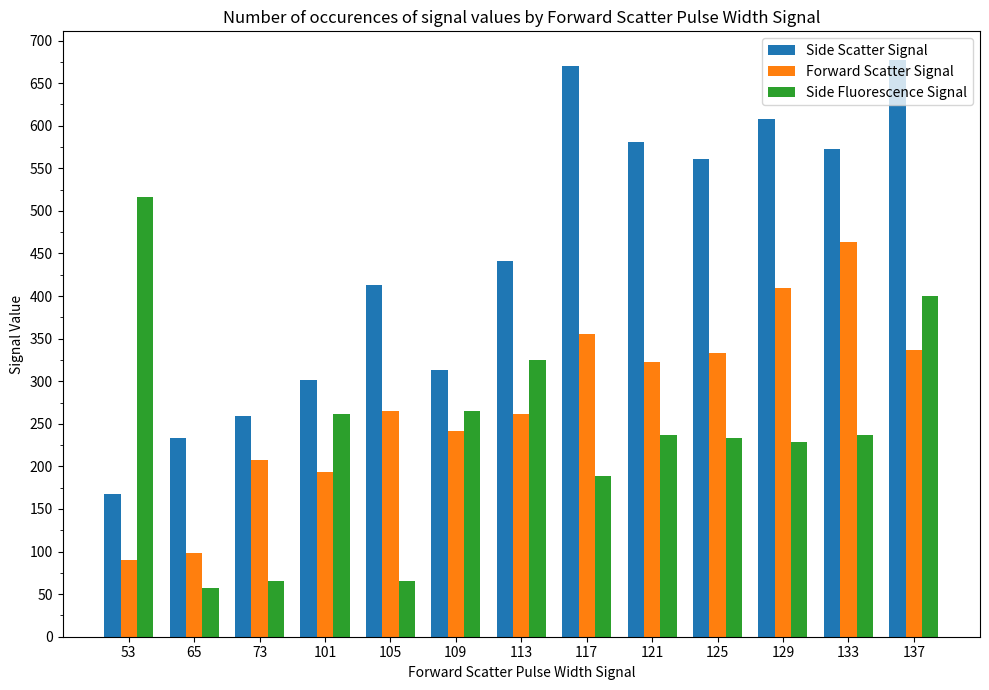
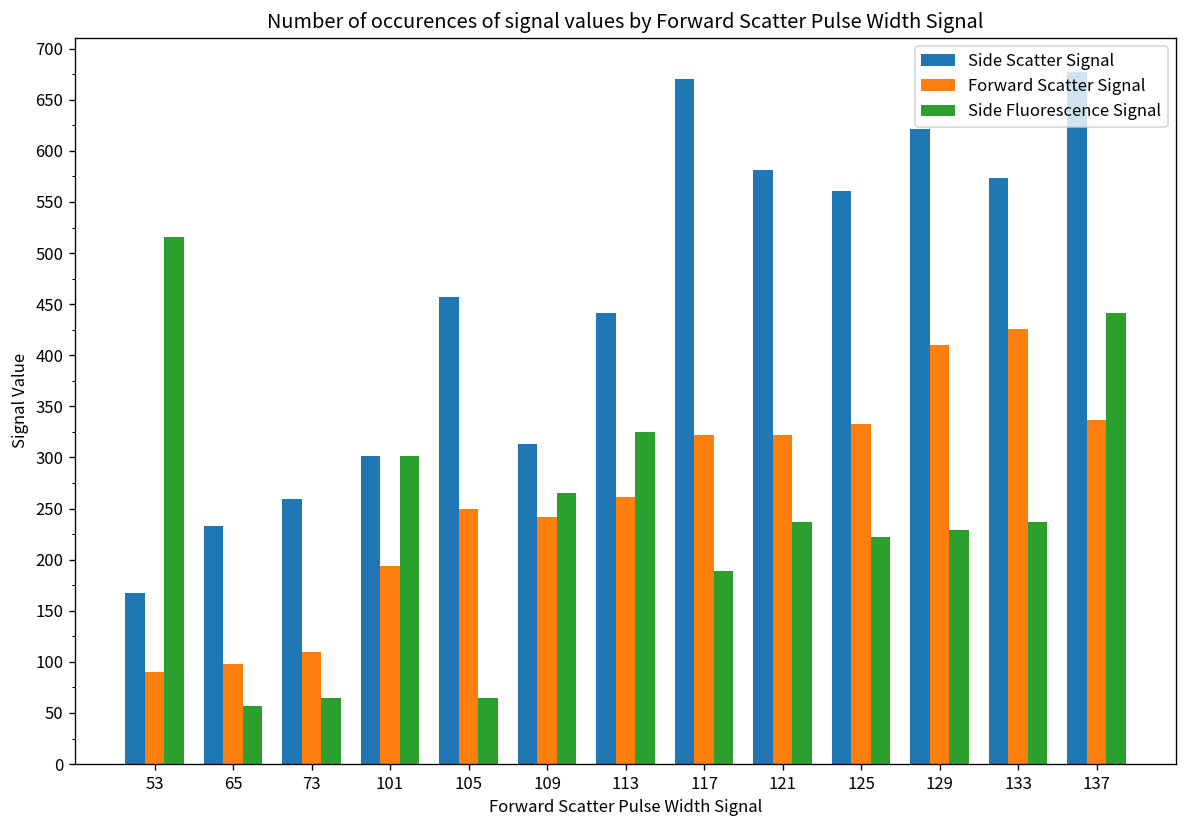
  {
    "Side Scatter Signal": {
      "53": 170,
      "65": 230,
      "73": 260,
      "101": 300,
-     "105": 410,
+     "105": 460,
      "109": 310,
      "113": 440,
      "117": 670,
      "121": 580,
      "125": 560,
-     "129": 610,
+     "129": 620,
      "133": 570
    },
    "Forward Scatter Signal": {
      "53": 90,
      "65": 100,
-     "73": 210,
+     "73": 110,
      "101": 190,
-     "105": 270,
+     "105": 250,
      "109": 240,
      "113": 260,
-     "117": 360,
+     "117": 320,
      "121": 320,
      "125": 330,
      "129": 410,
-     "133": 460,
+     "133": 430,
      "137": 340
    },
    "Side Fluorescence Signal": {
      "53": 520,
      "65": 60,
      "73": 70,
-     "101": 260,
+     "101": 300,
      "105": 70,
      "109": 270,
      "113": 330,
      "117": 190,
      "121": 240,
-     "125": 230,
+     "125": 220,
      "129": 230,
      "133": 240,
-     "137": 400
+     "137": 440
    }
  }
